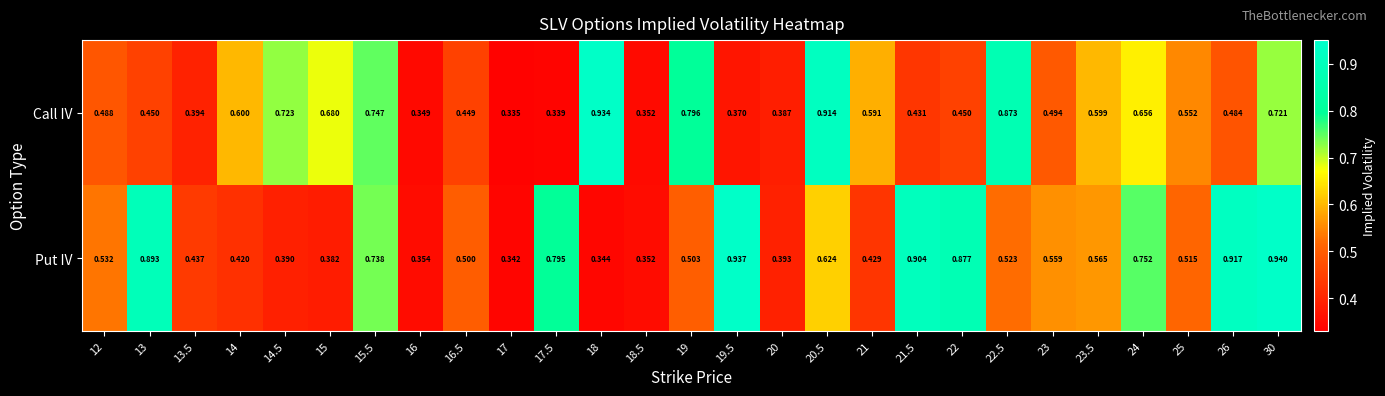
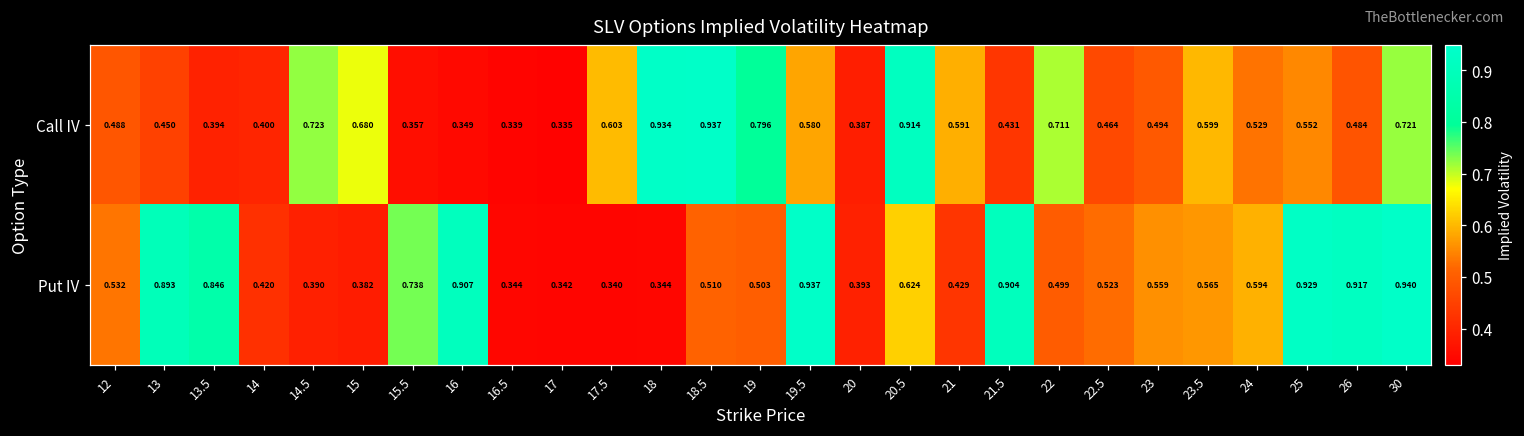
  {
    "Call IV": {
      "12": 0.488,
      "13": 0.450,
      "13.5": 0.394,
-     "14": 0.600,
+     "14": 0.400,
      "14.5": 0.723,
      "15": 0.680,
-     "15.5": 0.747,
+     "15.5": 0.357,
      "16": 0.349,
-     "16.5": 0.449,
+     "16.5": 0.339,
      "17": 0.335,
-     "17.5": 0.339,
+     "17.5": 0.603,
      "18": 0.934,
-     "18.5": 0.352,
+     "18.5": 0.937,
      "19": 0.796,
-     "19.5": 0.370,
+     "19.5": 0.580,
      "20": 0.387,
      "20.5": 0.914,
      "21": 0.591,
      "21.5": 0.431,
-     "22": 0.450,
-     "22.5": 0.873,
+     "22": 0.711,
+     "22.5": 0.464,
      "23": 0.494,
      "23.5": 0.599,
-     "24": 0.656,
+     "24": 0.529,
      "25": 0.552,
      "26": 0.484,
      "30": 0.721
    },
    "Put IV": {
      "12": 0.532,
      "13": 0.893,
-     "13.5": 0.437,
+     "13.5": 0.846,
      "14": 0.420,
      "14.5": 0.390,
      "15": 0.382,
      "15.5": 0.738,
-     "16": 0.354,
-     "16.5": 0.500,
+     "16": 0.907,
+     "16.5": 0.344,
      "17": 0.342,
-     "17.5": 0.795,
+     "17.5": 0.340,
      "18": 0.344,
-     "18.5": 0.352,
+     "18.5": 0.510,
      "19": 0.503,
      "19.5": 0.937,
      "20": 0.393,
      "20.5": 0.624,
      "21": 0.429,
      "21.5": 0.904,
-     "22": 0.877,
+     "22": 0.499,
      "22.5": 0.523,
      "23": 0.559,
      "23.5": 0.565,
-     "24": 0.752,
-     "25": 0.515,
+     "24": 0.594,
+     "25": 0.929,
      "26": 0.917,
      "30": 0.940
    }
  }
